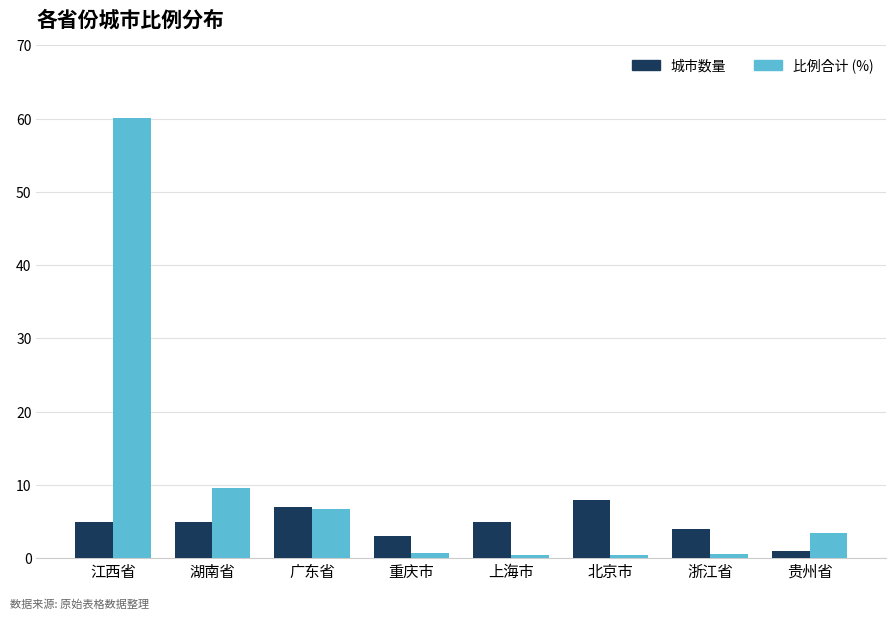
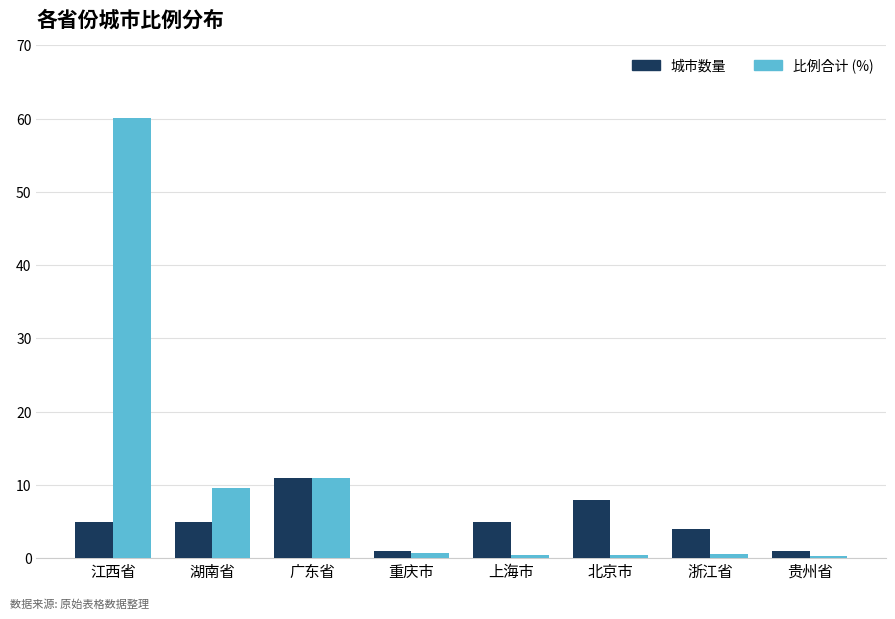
  {
    "城市数量": {
      "江西省": 5,
      "湖南省": 5,
-     "广东省": 7,
-     "重庆市": 3,
+     "广东省": 11,
+     "重庆市": 1,
      "上海市": 5,
      "北京市": 8,
      "浙江省": 4,
      "贵州省": 1
    },
    "比例合计 (%)": {
      "江西省": 60,
      "湖南省": 10,
-     "广东省": 7,
+     "广东省": 11,
      "重庆市": 1,
      "上海市": 0,
      "北京市": 0,
      "浙江省": 1,
-     "贵州省": 3
+     "贵州省": 0
    }
  }
